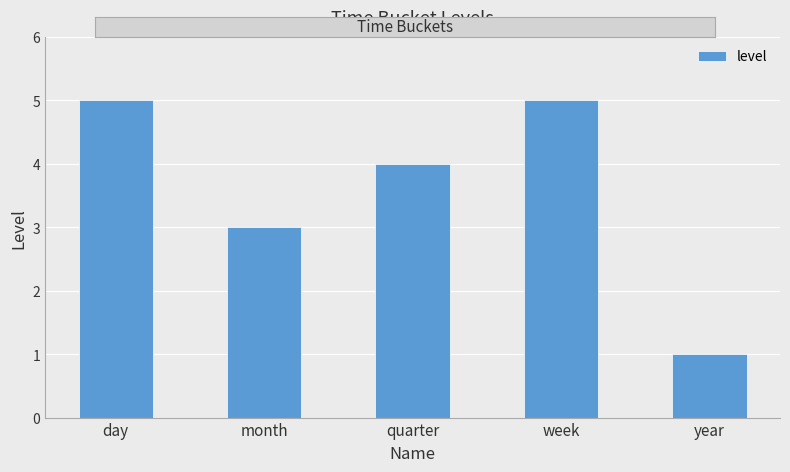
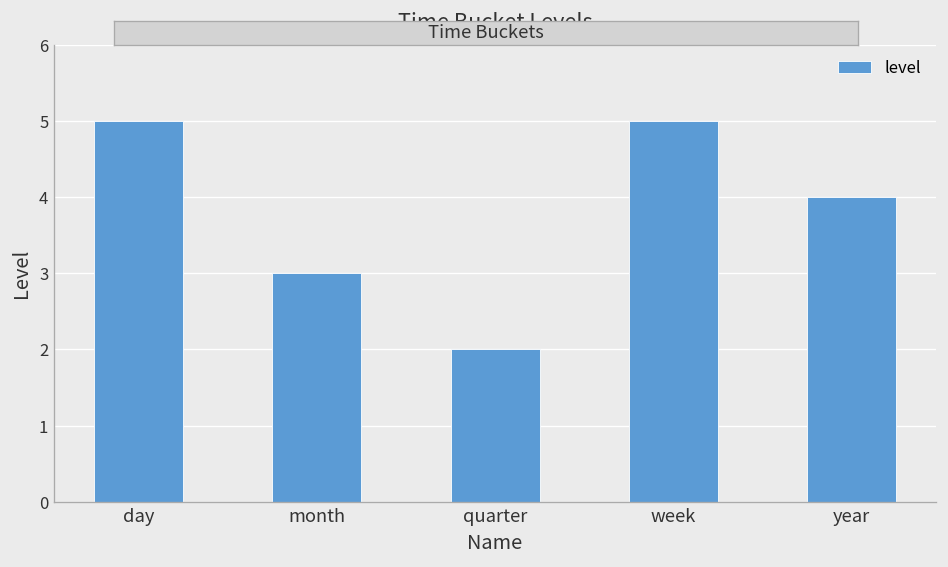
  {
    "day": 5,
    "month": 3,
-   "quarter": 4,
+   "quarter": 2,
    "week": 5,
-   "year": 1
+   "year": 4
  }
